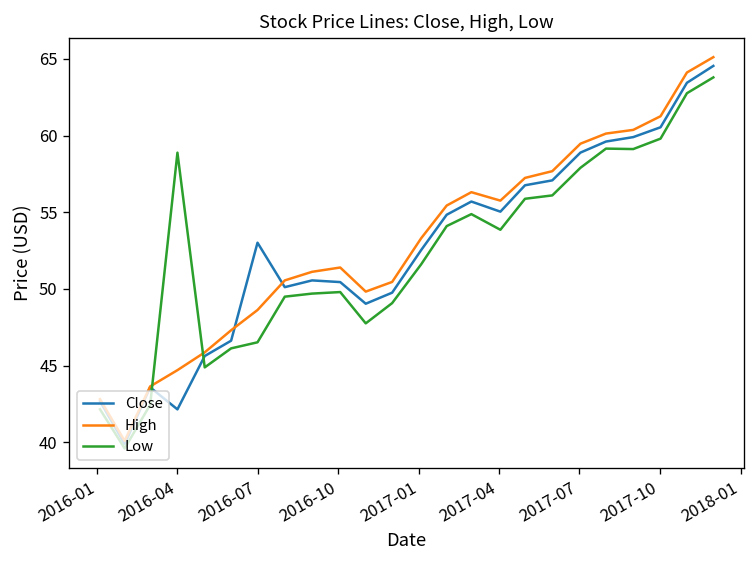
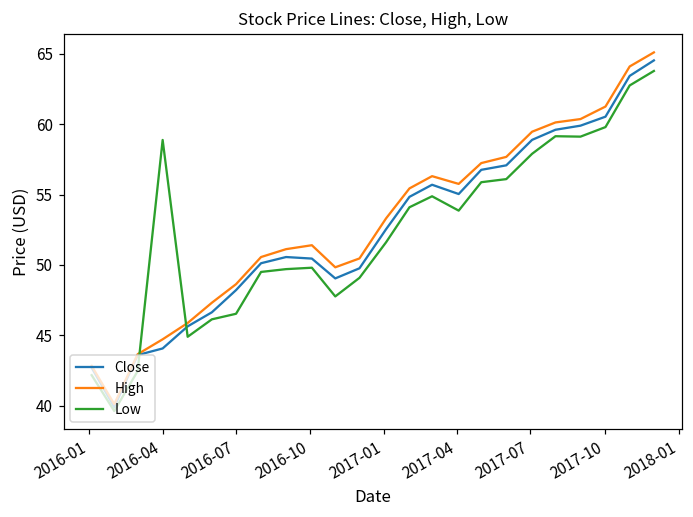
  {
    "Close": {
-     "2016-04": 42.2,
-     "2016-07": 53.0
+     "2016-04": 44.1,
+     "2016-07": 48.2
    },
    "High": {
      "2016-04": 44.7,
      "2016-07": 48.6
    },
    "Low": {
      "2016-04": 58.9,
      "2016-07": 46.5
    }
  }
